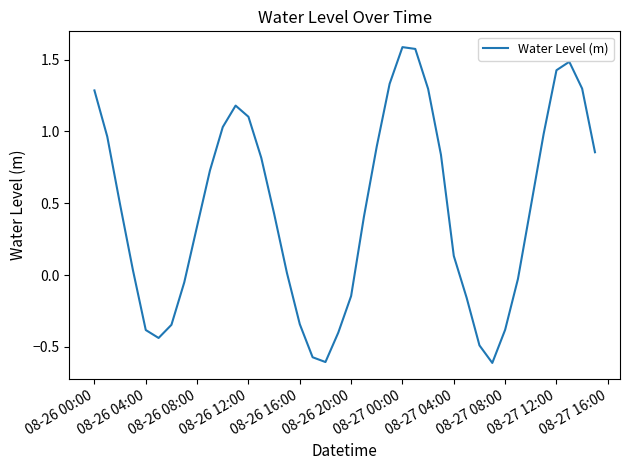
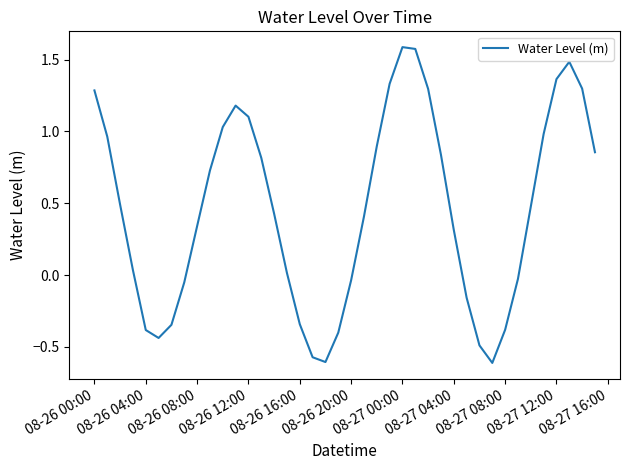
  {
    "08-26 00:00": 1.29,
    "08-26 04:00": -0.38,
    "08-26 08:00": 0.34,
    "08-26 12:00": 1.10,
    "08-26 16:00": -0.34,
-   "08-26 20:00": -0.15,
+   "08-26 20:00": -0.04,
    "08-27 00:00": 1.59,
-   "08-27 04:00": 0.13,
+   "08-27 04:00": 0.31,
    "08-27 08:00": -0.38,
-   "08-27 12:00": 1.43
+   "08-27 12:00": 1.36
  }
